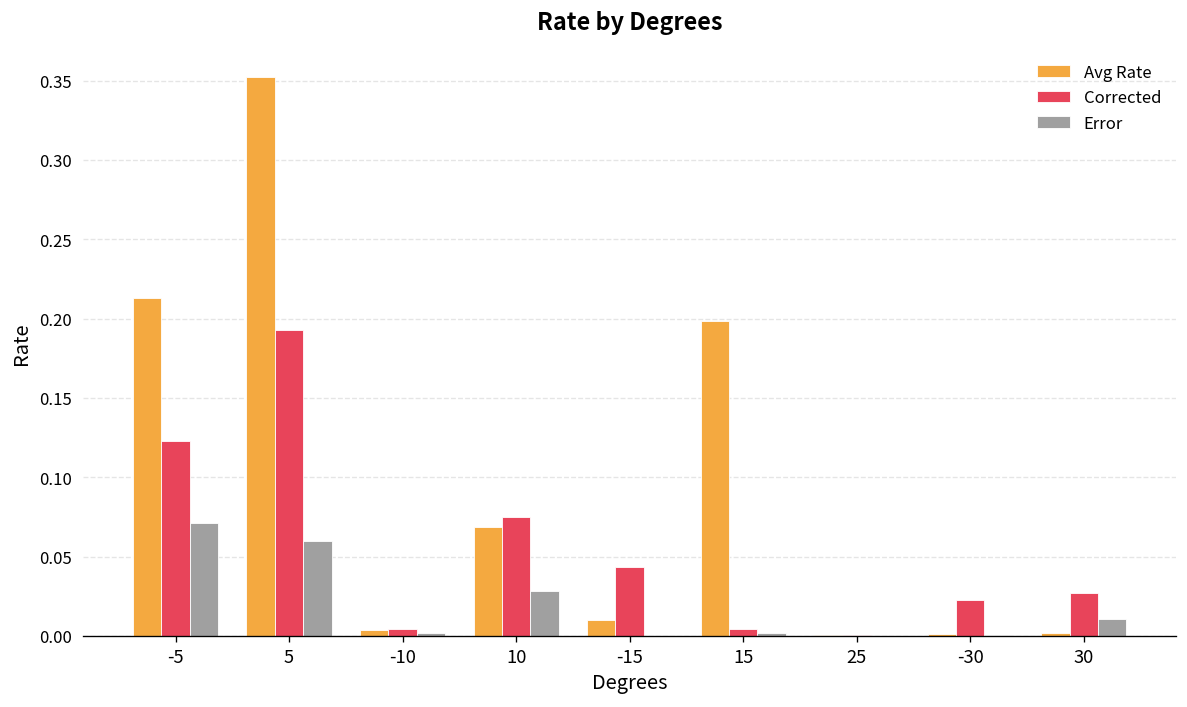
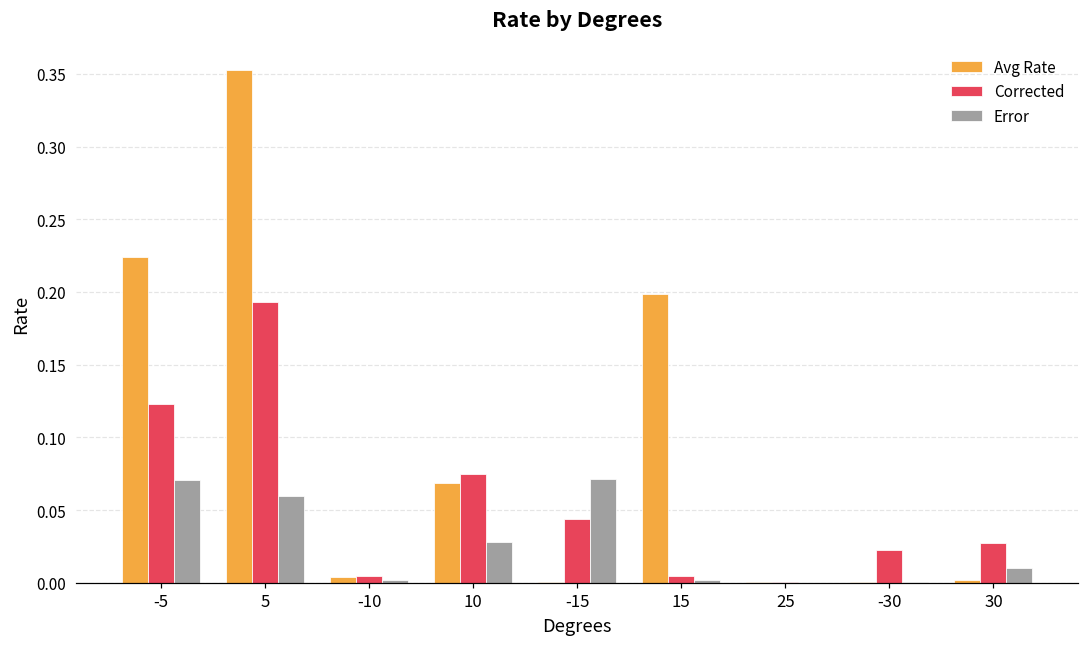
  {
    "Avg Rate": {
-     "-5": 0.213,
+     "-5": 0.224,
      "5": 0.352,
      "-10": 0.004,
      "10": 0.068,
-     "-15": 0.010,
+     "-15": 0.000,
      "15": 0.198,
      "30": 0.002
    },
    "Corrected": {
      "-5": 0.123,
      "5": 0.193,
      "-10": 0.004,
      "10": 0.075,
      "-15": 0.044,
      "15": 0.004,
      "-30": 0.022,
      "30": 0.027
    },
    "Error": {
      "-5": 0.071,
      "5": 0.060,
      "10": 0.028,
-     "-15": 0.000,
+     "-15": 0.071,
      "30": 0.010
    }
  }
